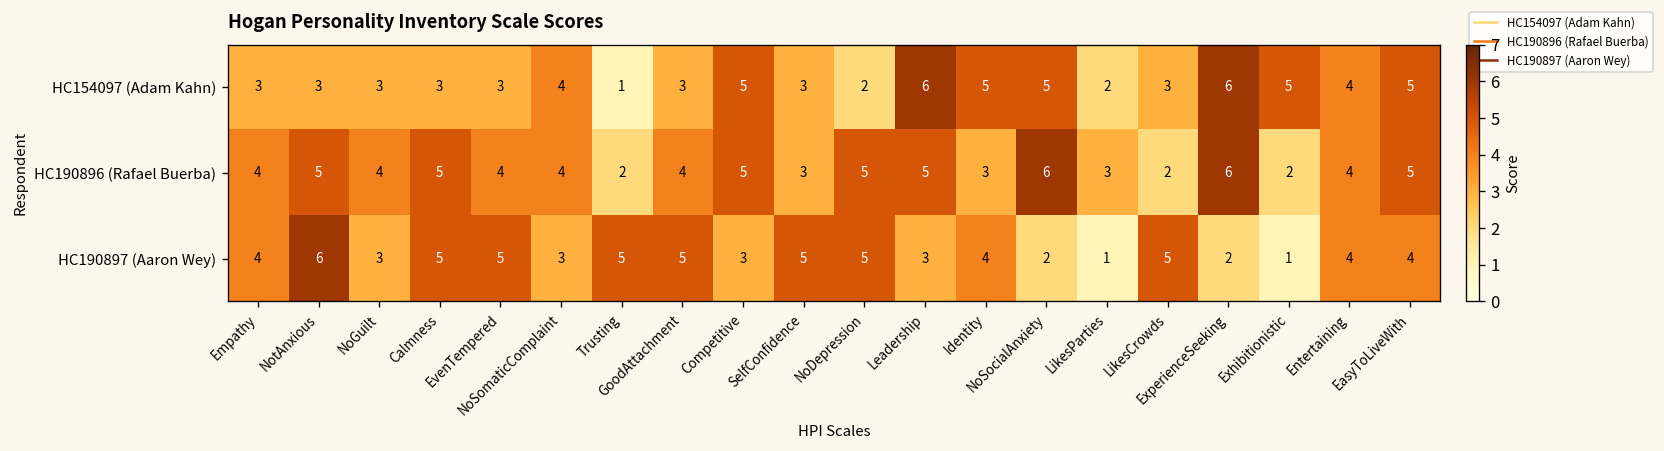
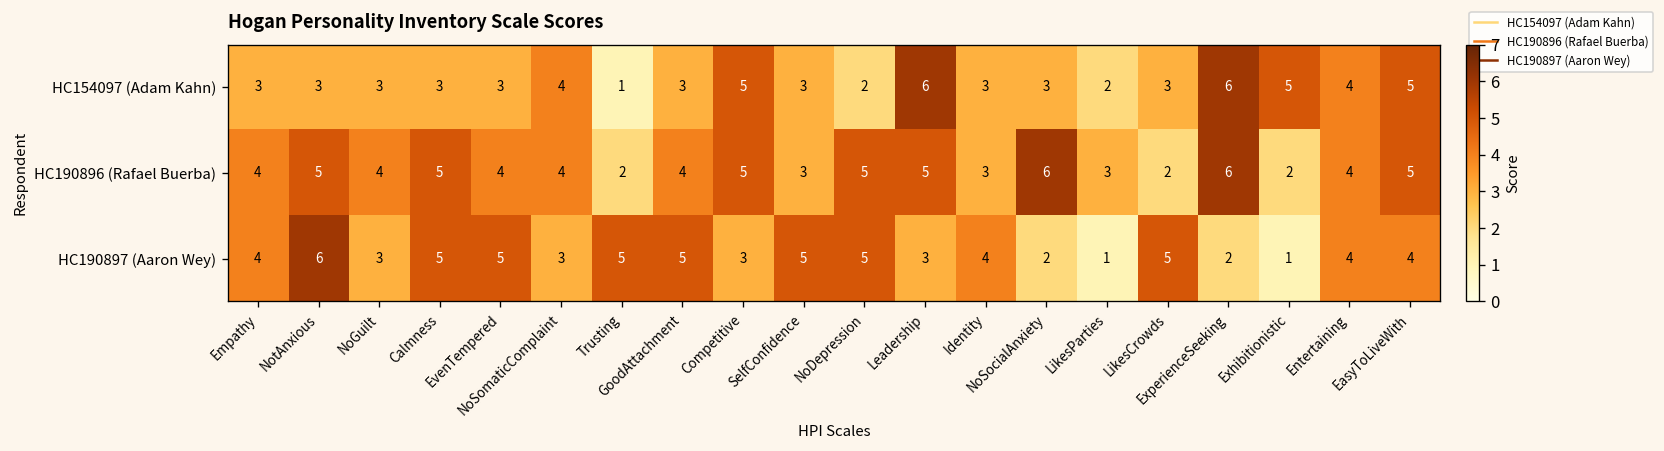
  {
    "HC154097 (Adam Kahn)": {
      "Empathy": 3,
      "NotAnxious": 3,
      "NoGuilt": 3,
      "Calmness": 3,
      "EvenTempered": 3,
      "NoSomaticComplaint": 4,
      "Trusting": 1,
      "GoodAttachment": 3,
      "Competitive": 5,
      "SelfConfidence": 3,
      "NoDepression": 2,
      "Leadership": 6,
-     "Identity": 5,
-     "NoSocialAnxiety": 5,
+     "Identity": 3,
+     "NoSocialAnxiety": 3,
      "LikesParties": 2,
      "LikesCrowds": 3,
      "ExperienceSeeking": 6,
      "Exhibitionistic": 5,
      "Entertaining": 4,
      "EasyToLiveWith": 5
    },
    "HC190896 (Rafael Buerba)": {
      "Empathy": 4,
      "NotAnxious": 5,
      "NoGuilt": 4,
      "Calmness": 5,
      "EvenTempered": 4,
      "NoSomaticComplaint": 4,
      "Trusting": 2,
      "GoodAttachment": 4,
      "Competitive": 5,
      "SelfConfidence": 3,
      "NoDepression": 5,
      "Leadership": 5,
      "Identity": 3,
      "NoSocialAnxiety": 6,
      "LikesParties": 3,
      "LikesCrowds": 2,
      "ExperienceSeeking": 6,
      "Exhibitionistic": 2,
      "Entertaining": 4,
      "EasyToLiveWith": 5
    },
    "HC190897 (Aaron Wey)": {
      "Empathy": 4,
      "NotAnxious": 6,
      "NoGuilt": 3,
      "Calmness": 5,
      "EvenTempered": 5,
      "NoSomaticComplaint": 3,
      "Trusting": 5,
      "GoodAttachment": 5,
      "Competitive": 3,
      "SelfConfidence": 5,
      "NoDepression": 5,
      "Leadership": 3,
      "Identity": 4,
      "NoSocialAnxiety": 2,
      "LikesParties": 1,
      "LikesCrowds": 5,
      "ExperienceSeeking": 2,
      "Exhibitionistic": 1,
      "Entertaining": 4,
      "EasyToLiveWith": 4
    }
  }
